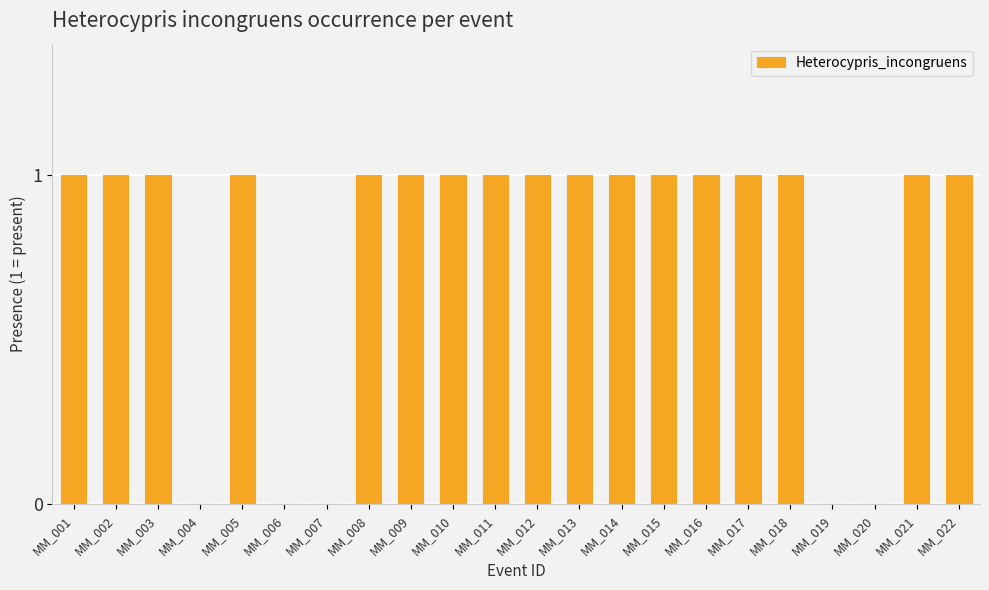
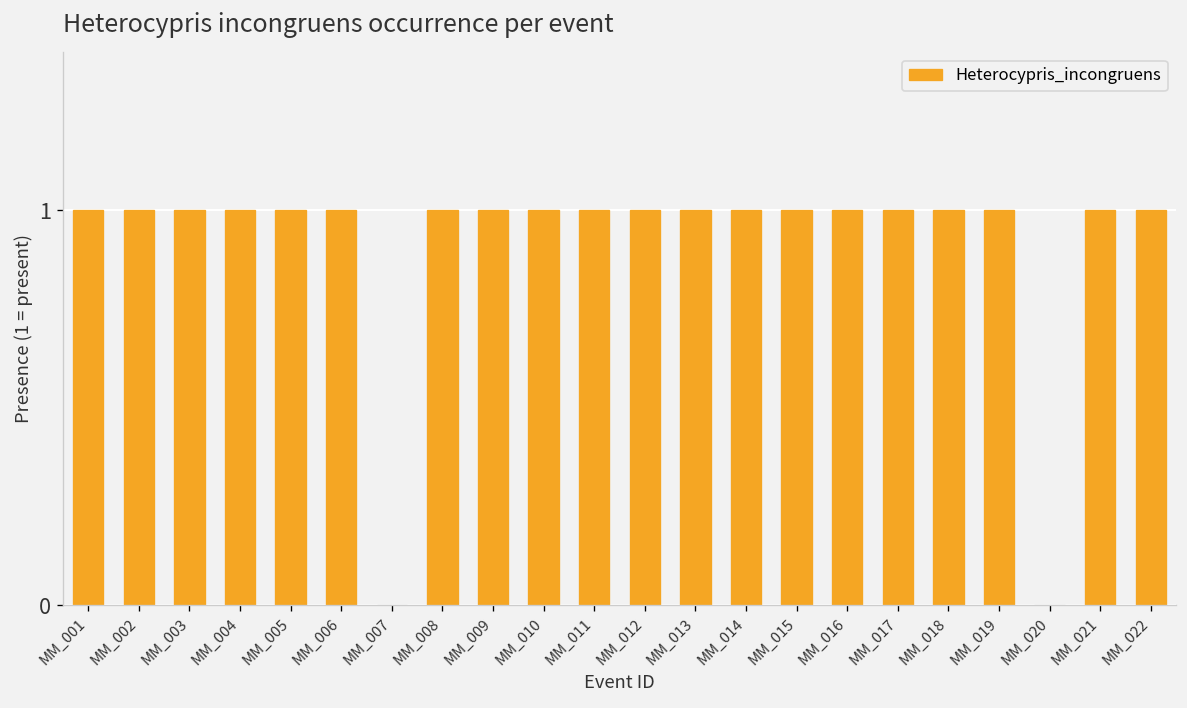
  {
    "MM_001": 1,
    "MM_002": 1,
    "MM_003": 1,
-   "MM_004": 0,
+   "MM_004": 1,
    "MM_005": 1,
-   "MM_006": 0,
+   "MM_006": 1,
    "MM_007": 0,
    "MM_008": 1,
    "MM_009": 1,
    "MM_010": 1,
    "MM_011": 1,
    "MM_012": 1,
    "MM_013": 1,
    "MM_014": 1,
    "MM_015": 1,
    "MM_016": 1,
    "MM_017": 1,
    "MM_018": 1,
-   "MM_019": 0,
+   "MM_019": 1,
    "MM_020": 0,
    "MM_021": 1,
    "MM_022": 1
  }
